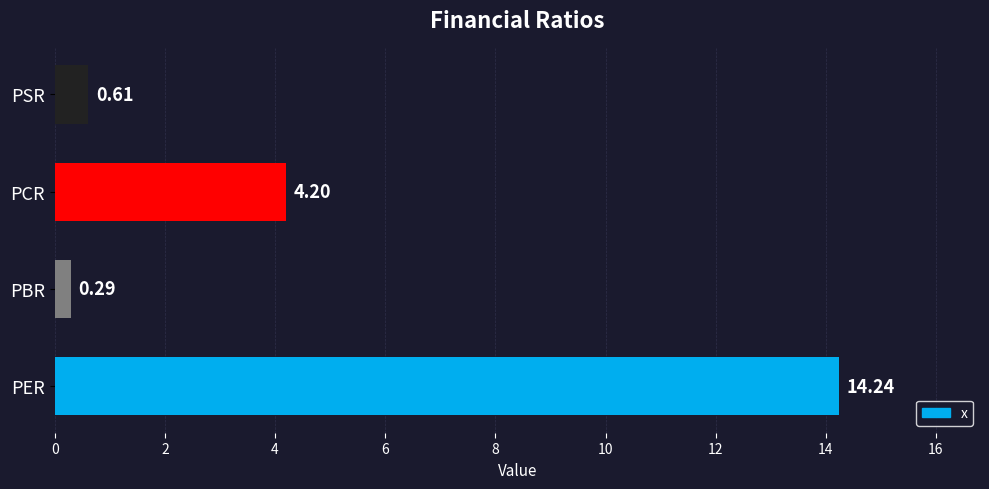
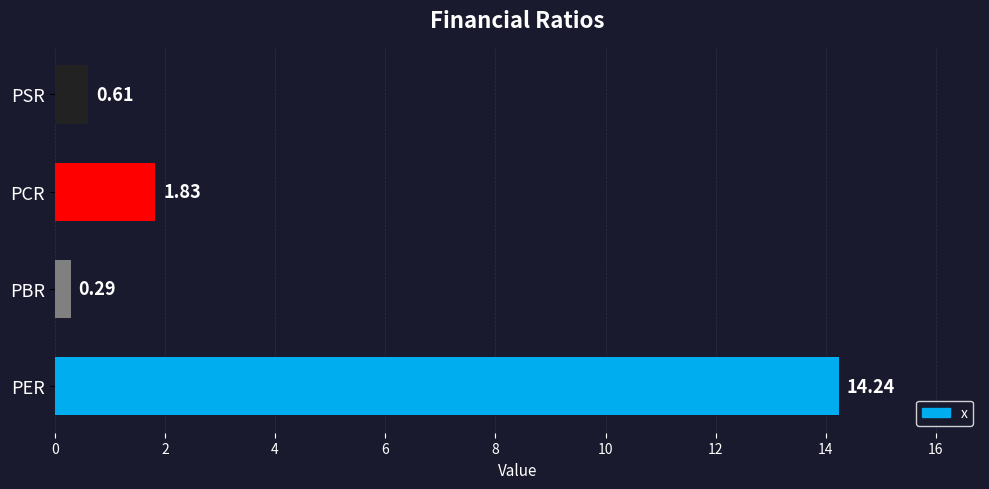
  {
    "PSR": 0.61,
-   "PCR": 4.20,
+   "PCR": 1.83,
    "PBR": 0.29,
    "PER": 14.24
  }
